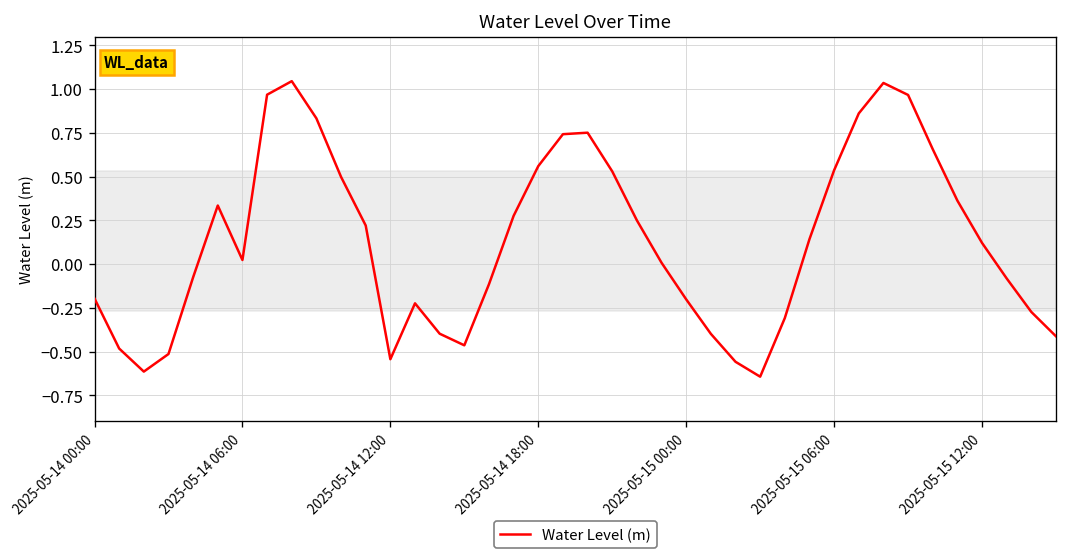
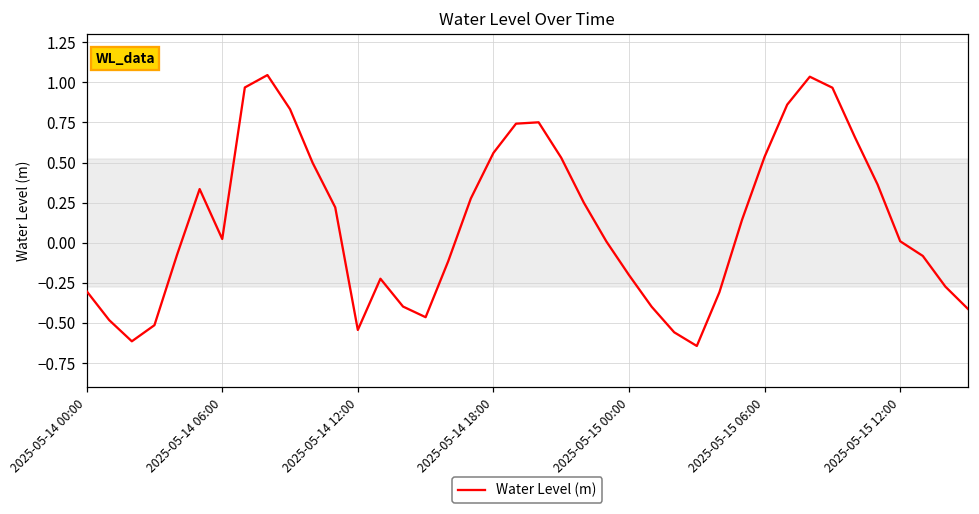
  {
-   "2025-05-14 00:00": -0.20,
+   "2025-05-14 00:00": -0.30,
    "2025-05-14 06:00": 0.02,
    "2025-05-14 12:00": -0.54,
    "2025-05-14 18:00": 0.56,
    "2025-05-15 00:00": -0.20,
    "2025-05-15 06:00": 0.54,
-   "2025-05-15 12:00": 0.12
+   "2025-05-15 12:00": 0.01
  }
